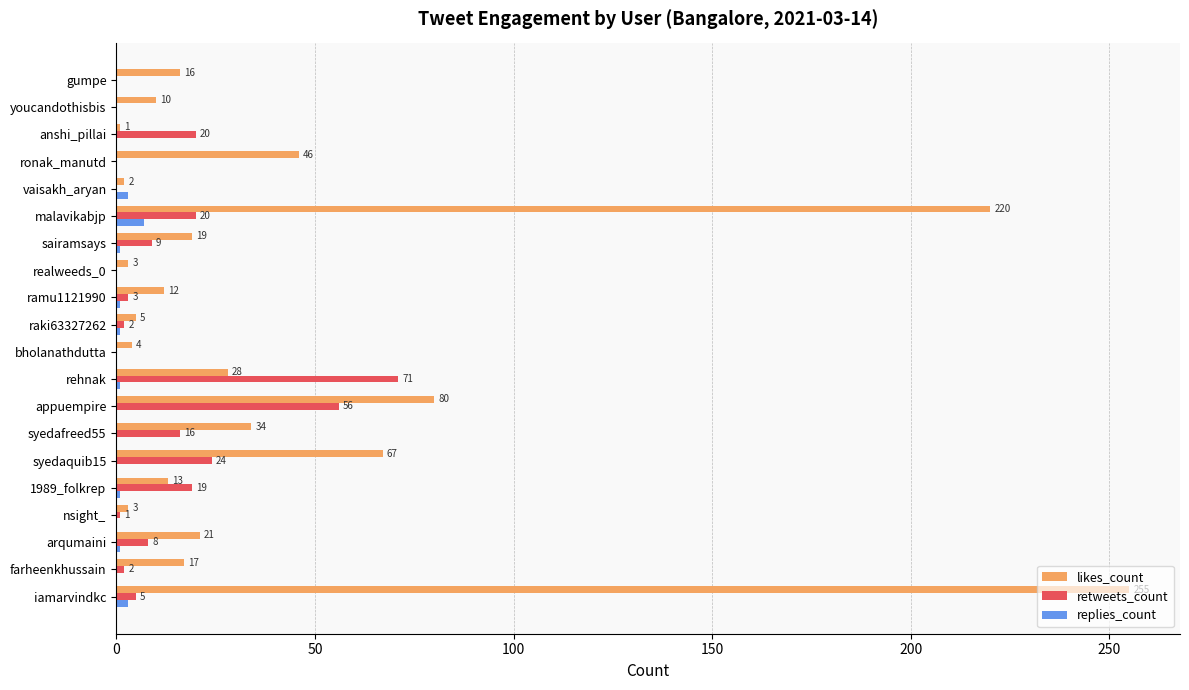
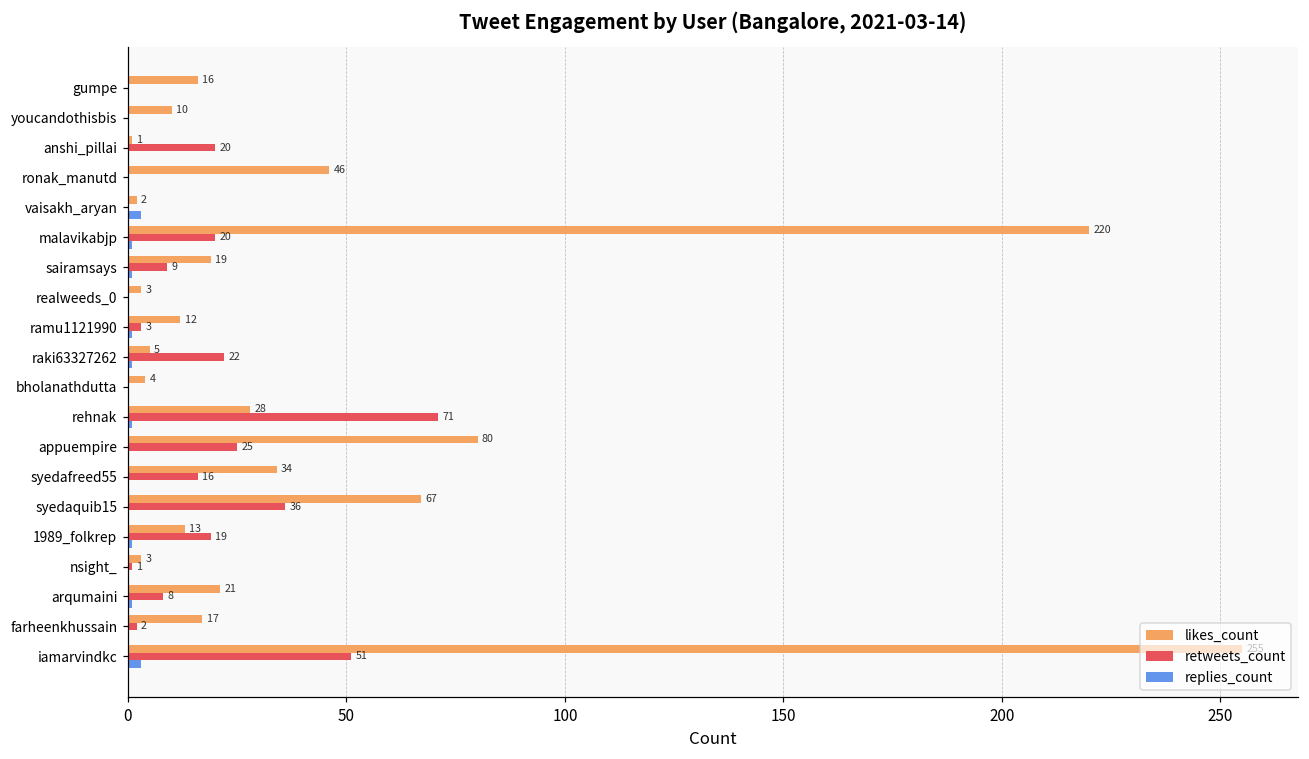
  {
    "likes_count": {
      "gumpe": 16,
      "youcandothisbis": 10,
      "anshi_pillai": 1,
      "ronak_manutd": 46,
      "vaisakh_aryan": 2,
      "malavikabjp": 220,
      "sairamsays": 19,
      "realweeds_0": 3,
      "ramu1121990": 12,
      "raki63327262": 5,
      "bholanathdutta": 4,
      "rehnak": 28,
      "appuempire": 80,
      "syedafreed55": 34,
      "syedaquib15": 67,
      "1989_folkrep": 13,
      "nsight_": 3,
      "arqumaini": 21,
      "farheenkhussain": 17
    },
    "retweets_count": {
      "anshi_pillai": 20,
      "malavikabjp": 20,
      "sairamsays": 9,
      "ramu1121990": 3,
-     "raki63327262": 2,
+     "raki63327262": 22,
      "rehnak": 71,
-     "appuempire": 56,
+     "appuempire": 25,
      "syedafreed55": 16,
-     "syedaquib15": 24,
+     "syedaquib15": 36,
      "1989_folkrep": 19,
      "nsight_": 1,
      "arqumaini": 8,
      "farheenkhussain": 2,
-     "iamarvindkc": 5
+     "iamarvindkc": 51
    },
    "replies_count": {
      "gumpe": 0,
      "youcandothisbis": 0,
      "anshi_pillai": 0,
      "ronak_manutd": 0,
      "vaisakh_aryan": 3,
-     "malavikabjp": 7,
+     "malavikabjp": 1,
      "sairamsays": 1,
      "realweeds_0": 0,
      "ramu1121990": 1,
      "raki63327262": 1,
      "bholanathdutta": 0,
      "rehnak": 1,
      "appuempire": 0,
      "syedafreed55": 0,
      "syedaquib15": 0,
      "nsight_": 0,
      "farheenkhussain": 0,
      "iamarvindkc": 3
    }
  }
